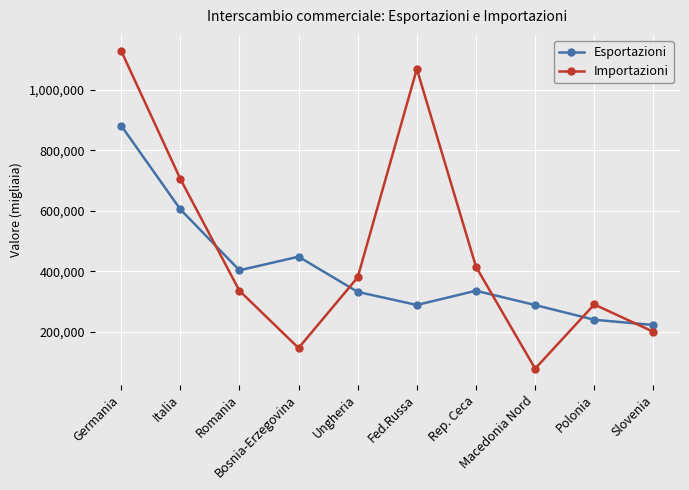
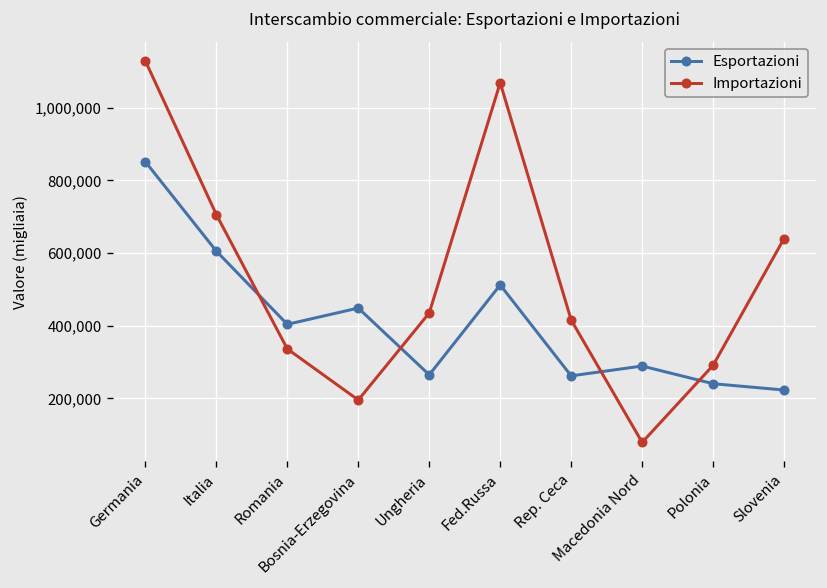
  {
    "Esportazioni": {
-     "Germania": "880,000",
+     "Germania": "850,000",
      "Italia": "610,000",
      "Romania": "400,000",
      "Bosnia-Erzegovina": "450,000",
-     "Ungheria": "330,000",
-     "Fed.Russa": "290,000",
-     "Rep. Ceca": "340,000",
+     "Ungheria": "270,000",
+     "Fed.Russa": "510,000",
+     "Rep. Ceca": "260,000",
      "Macedonia Nord": "290,000",
      "Polonia": "240,000",
      "Slovenia": "220,000"
    },
    "Importazioni": {
      "Germania": "1,130,000",
      "Italia": "710,000",
      "Romania": "340,000",
-     "Bosnia-Erzegovina": "150,000",
-     "Ungheria": "380,000",
+     "Bosnia-Erzegovina": "200,000",
+     "Ungheria": "440,000",
      "Fed.Russa": "1,070,000",
      "Rep. Ceca": "420,000",
      "Macedonia Nord": "80,000",
      "Polonia": "290,000",
-     "Slovenia": "200,000"
+     "Slovenia": "640,000"
    }
  }
